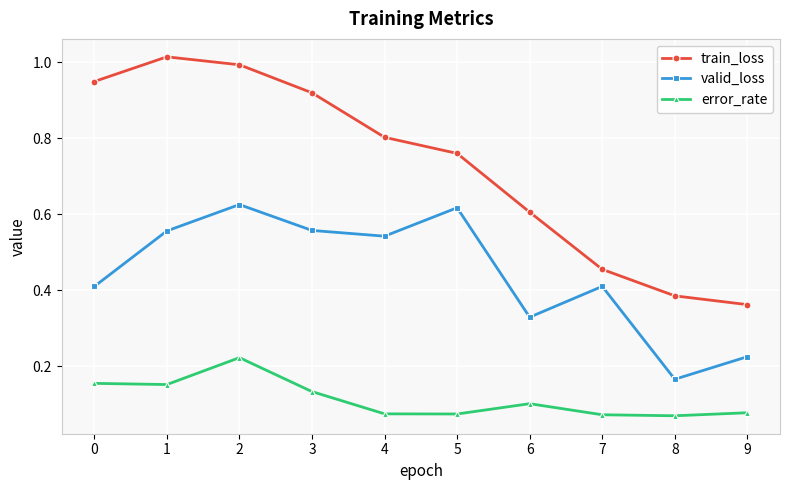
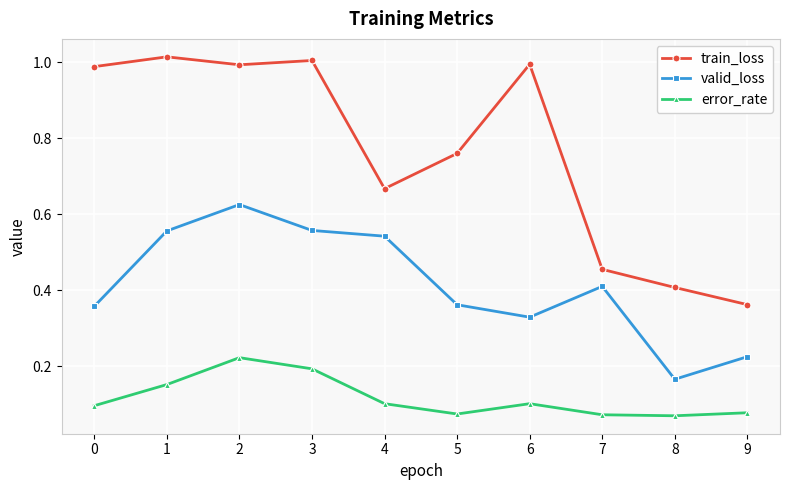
  {
    "train_loss": {
-     "0": 0.95,
+     "0": 0.99,
      "1": 1.01,
      "2": 0.99,
-     "3": 0.92,
-     "4": 0.80,
+     "3": 1.00,
+     "4": 0.67,
      "5": 0.76,
-     "6": 0.61,
+     "6": 0.99,
      "7": 0.45,
-     "8": 0.38,
+     "8": 0.41,
      "9": 0.36
    },
    "valid_loss": {
-     "0": 0.41,
+     "0": 0.36,
      "1": 0.56,
      "2": 0.63,
      "3": 0.56,
      "4": 0.54,
-     "5": 0.62,
+     "5": 0.36,
      "6": 0.33,
      "7": 0.41,
      "8": 0.17,
      "9": 0.22
    },
    "error_rate": {
-     "0": 0.15,
+     "0": 0.10,
      "1": 0.15,
      "2": 0.22,
-     "3": 0.13,
-     "4": 0.07,
+     "3": 0.19,
+     "4": 0.10,
      "5": 0.07,
      "6": 0.10,
      "7": 0.07,
      "8": 0.07,
      "9": 0.08
    }
  }
